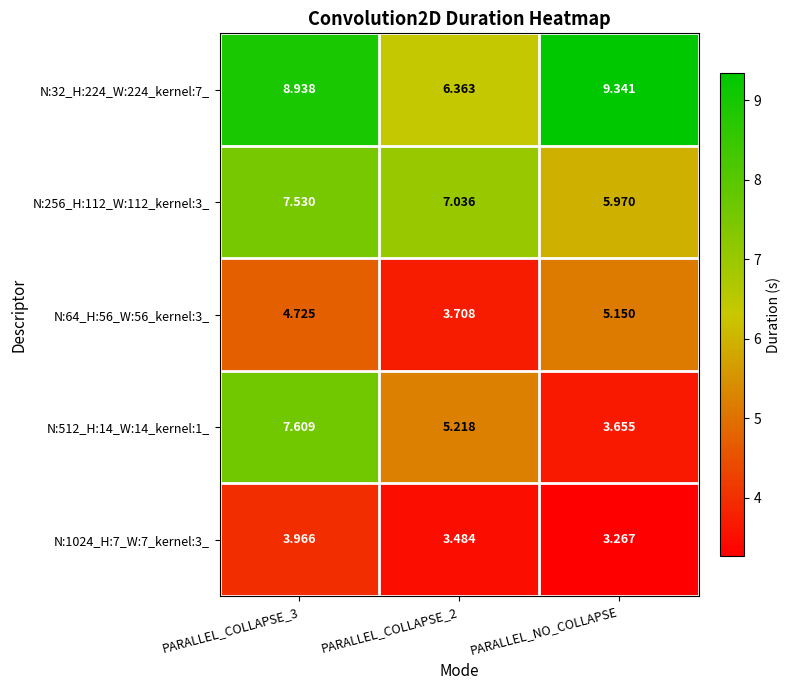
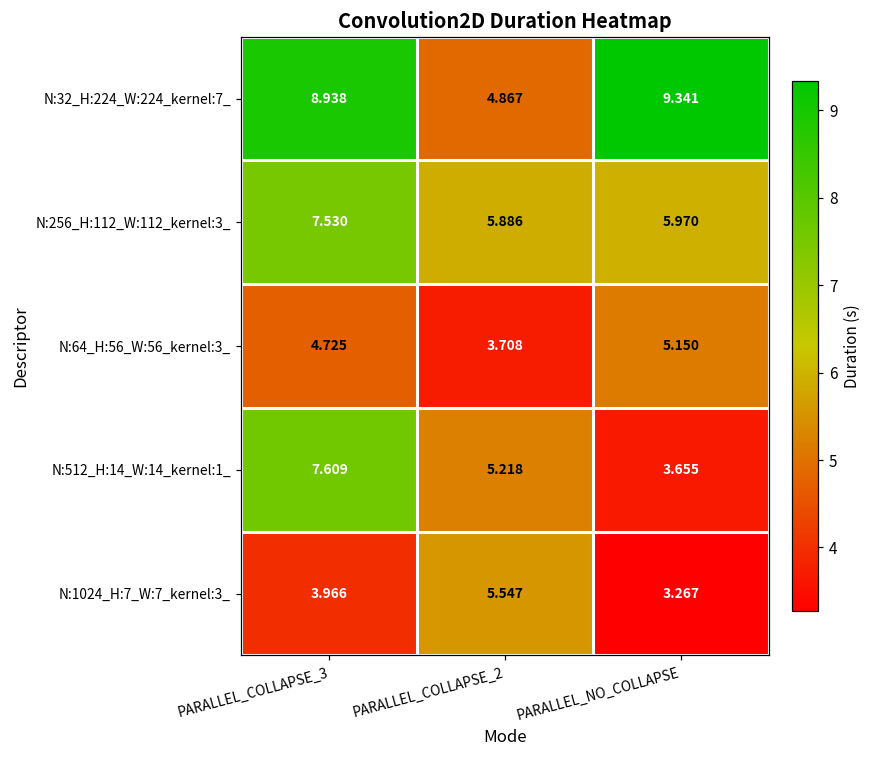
  {
    "N:32_H:224_W:224_kernel:7_": {
      "PARALLEL_COLLAPSE_3": 8.938,
-     "PARALLEL_COLLAPSE_2": 6.363,
+     "PARALLEL_COLLAPSE_2": 4.867,
      "PARALLEL_NO_COLLAPSE": 9.341
    },
    "N:256_H:112_W:112_kernel:3_": {
      "PARALLEL_COLLAPSE_3": 7.530,
-     "PARALLEL_COLLAPSE_2": 7.036,
+     "PARALLEL_COLLAPSE_2": 5.886,
      "PARALLEL_NO_COLLAPSE": 5.970
    },
    "N:64_H:56_W:56_kernel:3_": {
      "PARALLEL_COLLAPSE_3": 4.725,
      "PARALLEL_COLLAPSE_2": 3.708,
      "PARALLEL_NO_COLLAPSE": 5.150
    },
    "N:512_H:14_W:14_kernel:1_": {
      "PARALLEL_COLLAPSE_3": 7.609,
      "PARALLEL_COLLAPSE_2": 5.218,
      "PARALLEL_NO_COLLAPSE": 3.655
    },
    "N:1024_H:7_W:7_kernel:3_": {
      "PARALLEL_COLLAPSE_3": 3.966,
-     "PARALLEL_COLLAPSE_2": 3.484,
+     "PARALLEL_COLLAPSE_2": 5.547,
      "PARALLEL_NO_COLLAPSE": 3.267
    }
  }
